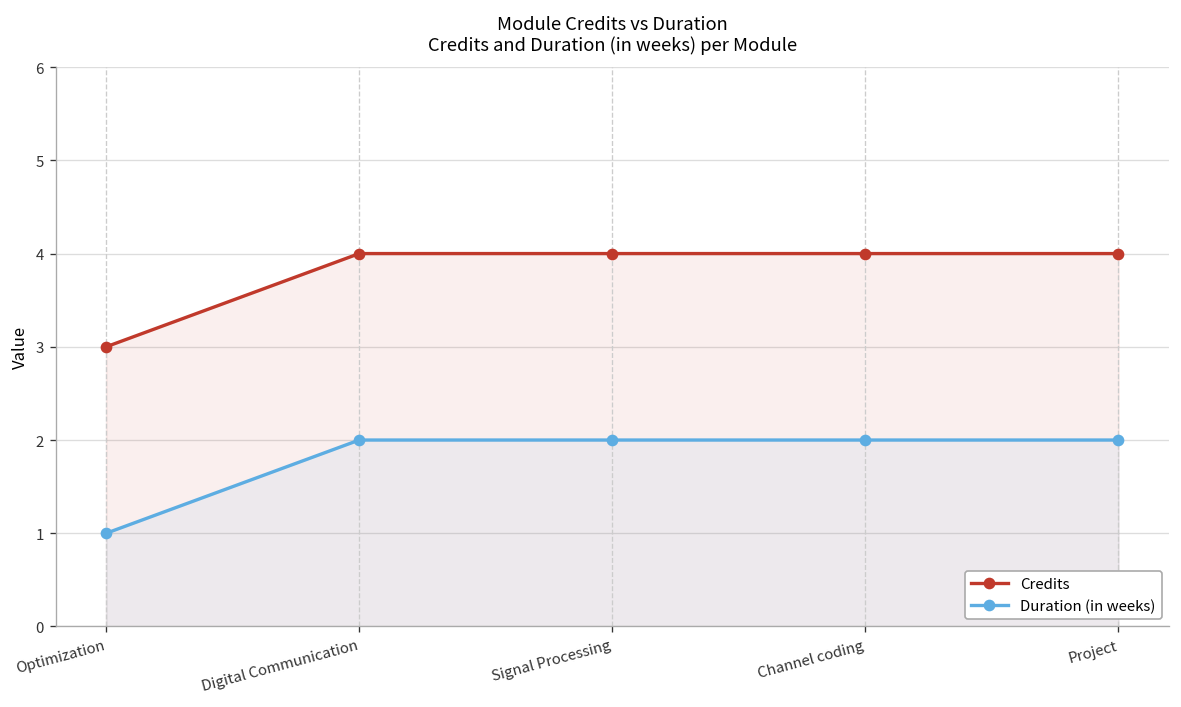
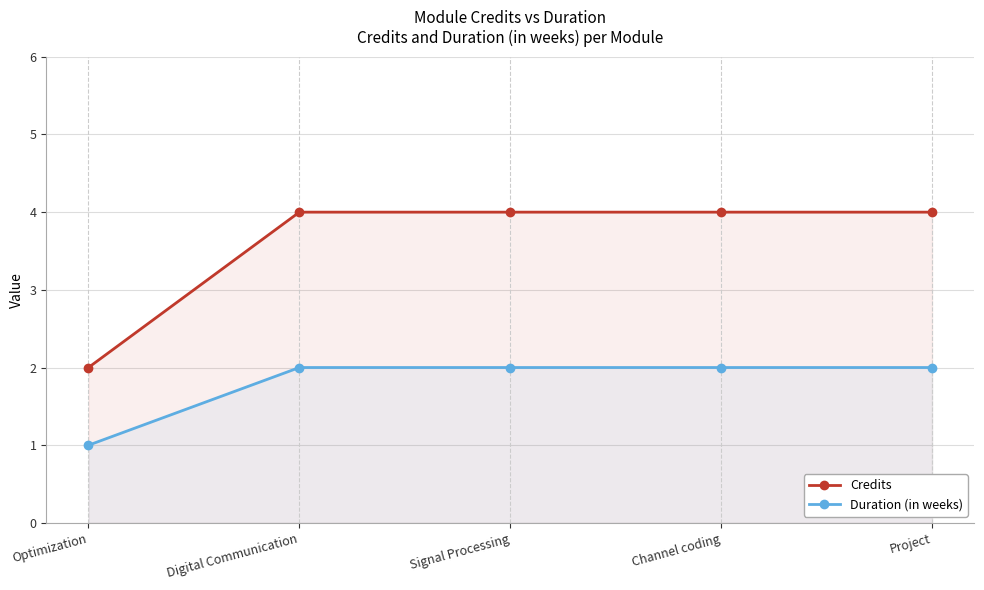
  {
    "Credits": {
-     "Optimization": 3,
+     "Optimization": 2,
      "Digital Communication": 4,
      "Signal Processing": 4,
      "Channel coding": 4,
      "Project": 4
    },
    "Duration (in weeks)": {
      "Optimization": 1,
      "Digital Communication": 2,
      "Signal Processing": 2,
      "Channel coding": 2,
      "Project": 2
    }
  }
